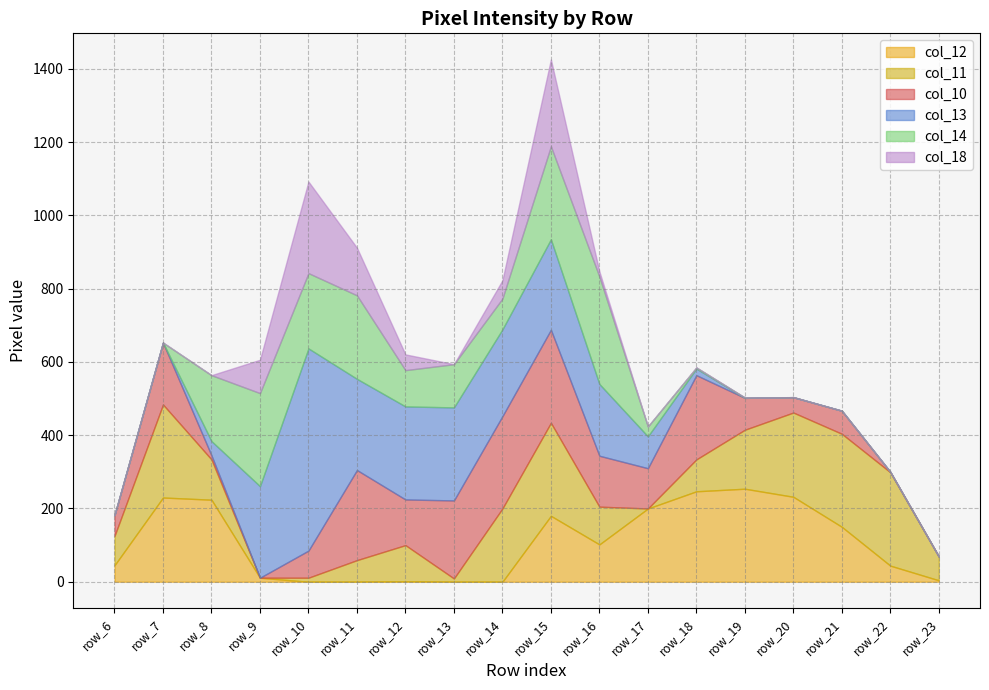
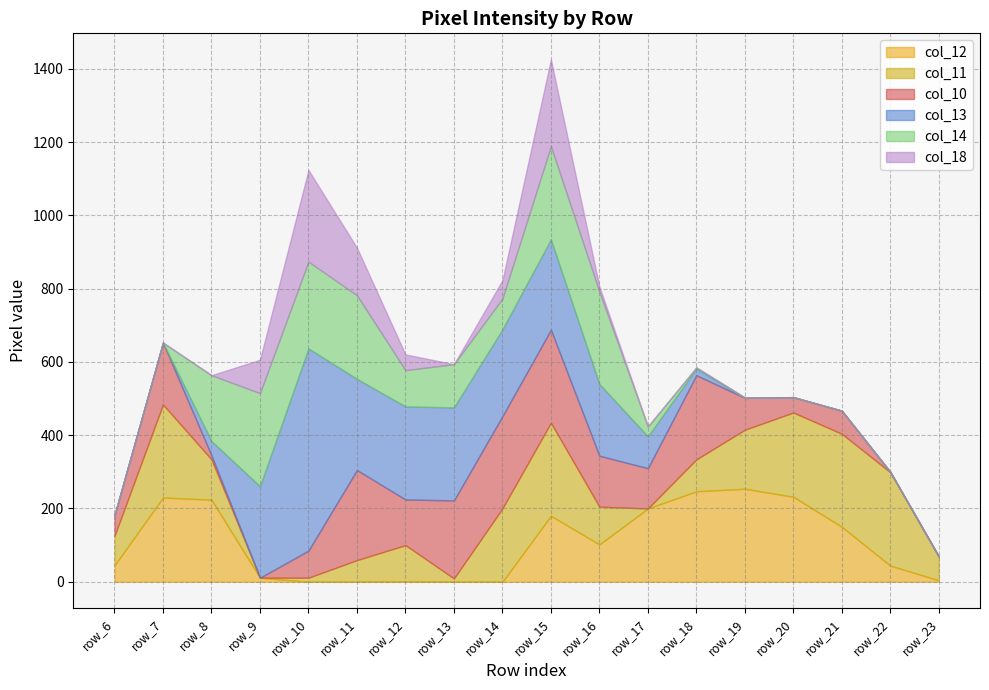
  {
    "col_10": {
      "row_8": 10,
      "row_10": 70,
      "row_11": 250,
      "row_12": 120,
      "row_13": 210,
      "row_14": 250,
      "row_15": 250,
      "row_16": 140,
      "row_17": 110,
      "row_18": 230
    },
    "col_13": {
      "row_8": 40,
      "row_9": 250,
      "row_10": 550,
      "row_11": 250,
      "row_12": 250,
      "row_13": 250,
      "row_14": 240,
      "row_15": 250,
      "row_16": 200,
      "row_17": 90
    },
    "col_14": {
      "row_9": 250,
-     "row_10": 210,
+     "row_10": 240,
      "row_11": 230,
      "row_12": 100,
      "row_14": 80,
      "row_15": 250,
-     "row_16": 290
+     "row_16": 250
    },
    "col_18": {
      "row_9": 90,
      "row_10": 250,
      "row_11": 130,
      "row_12": 40,
      "row_14": 50,
      "row_15": 240,
      "row_16": 10
    }
  }
